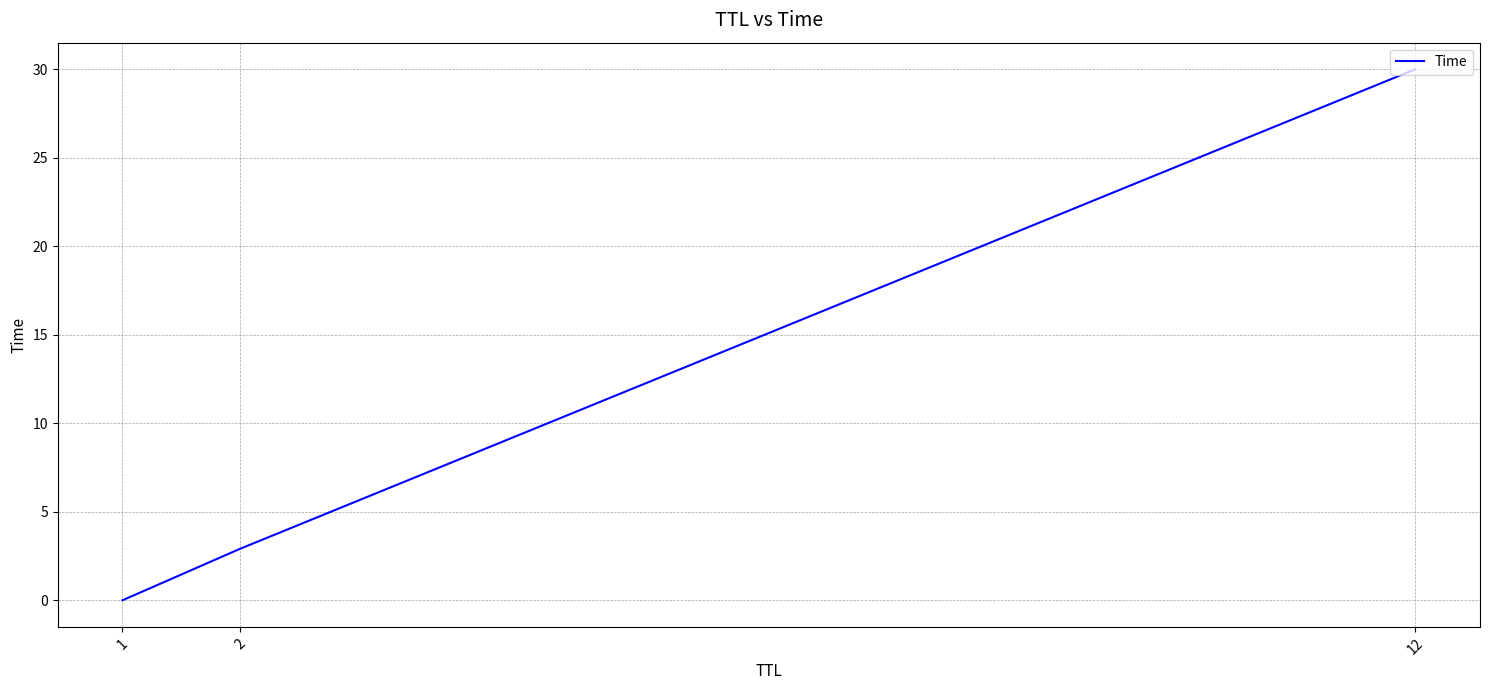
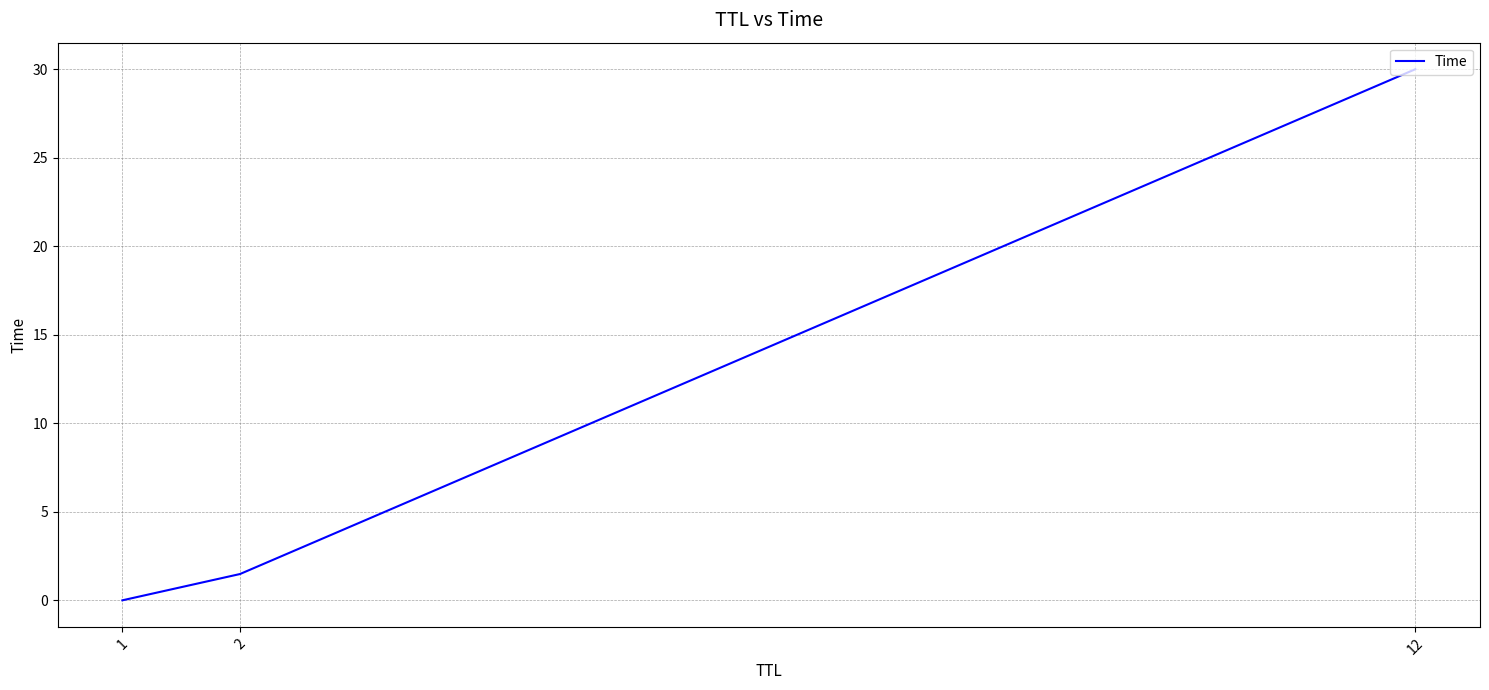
  {
    "1": 0.0,
-   "2": 2.9
+   "2": 1.5
  }
